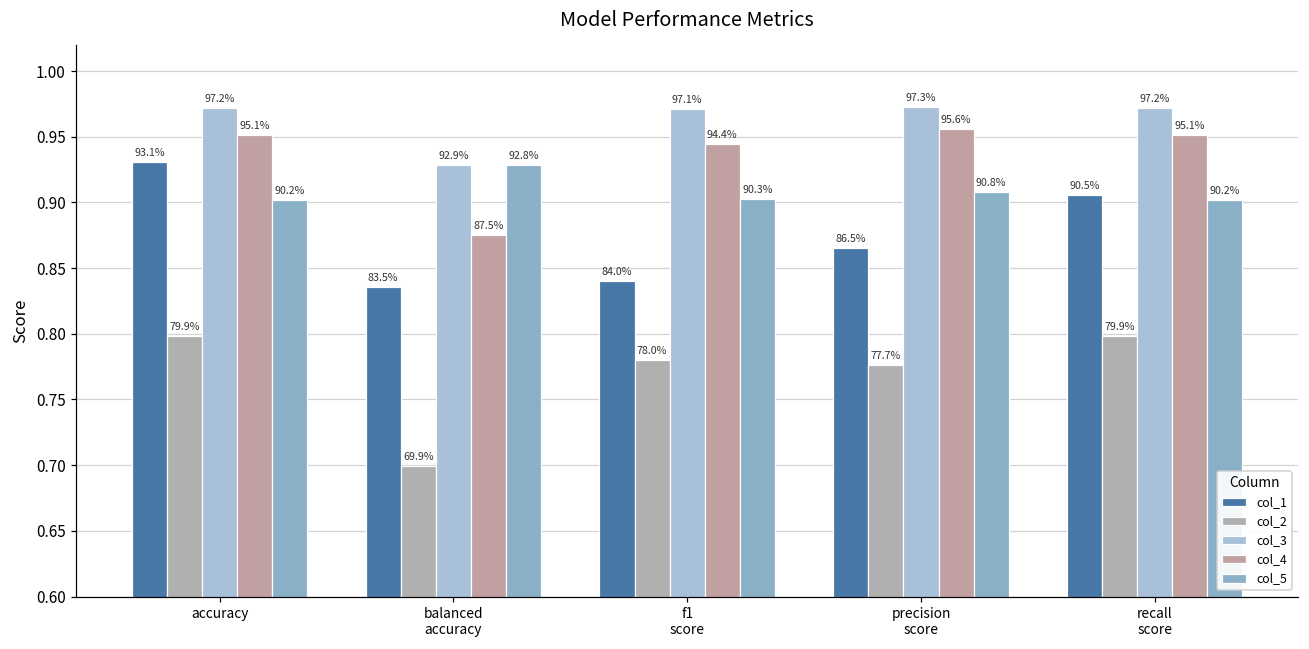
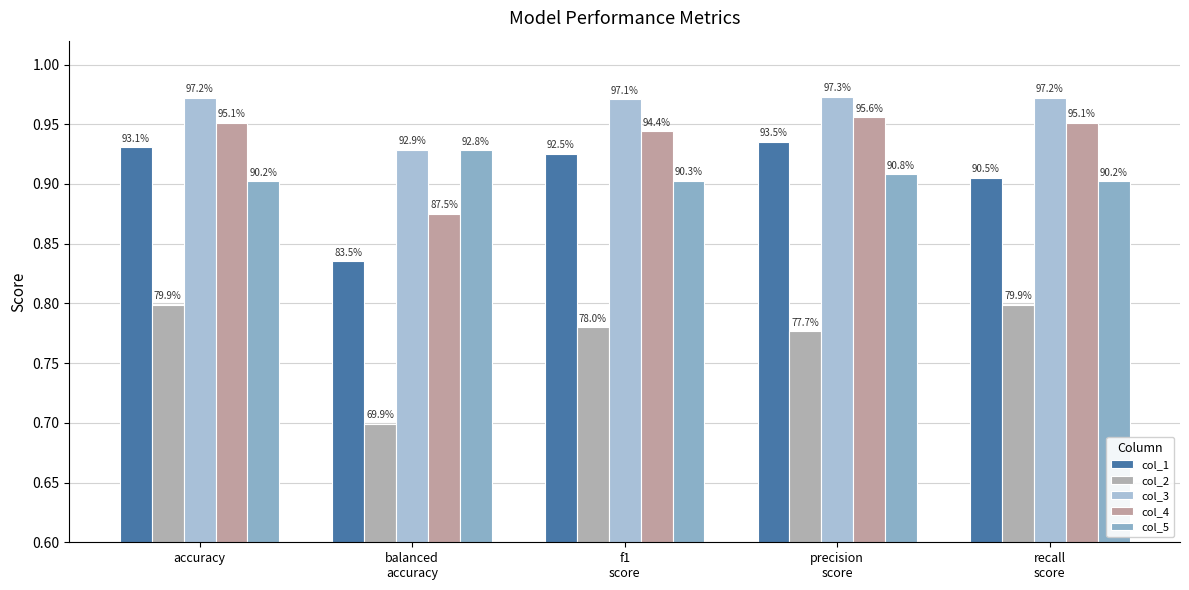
  {
    "col_1": {
      "accuracy": "93.1%",
      "balanced accuracy": "83.5%",
-     "f1 score": "84.0%",
-     "precision score": "86.5%",
+     "f1 score": "92.5%",
+     "precision score": "93.5%",
      "recall score": "90.5%"
    }
  }
